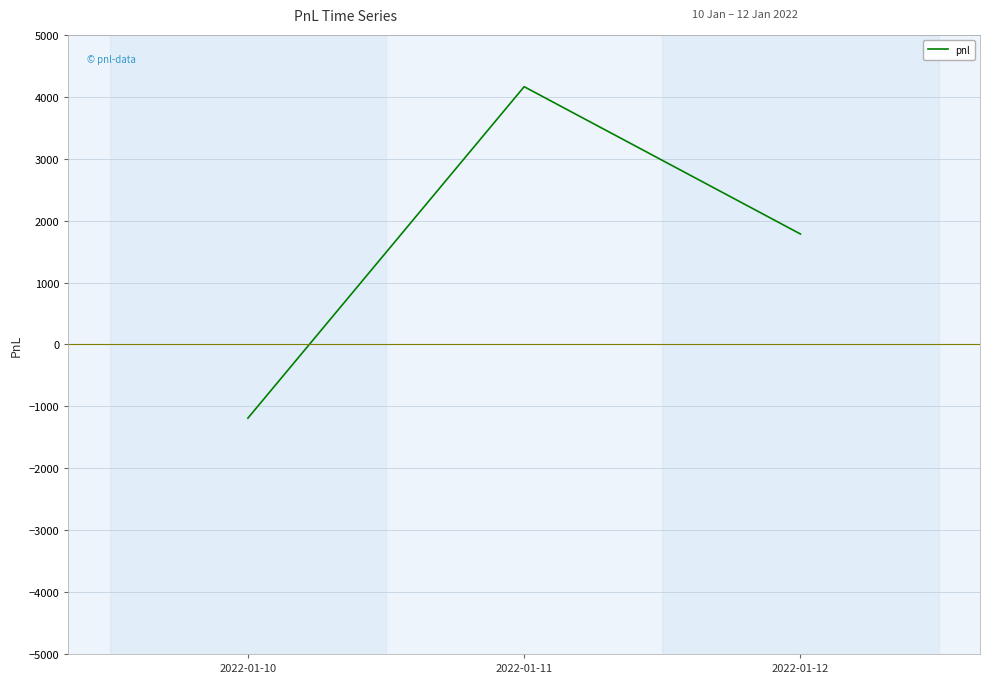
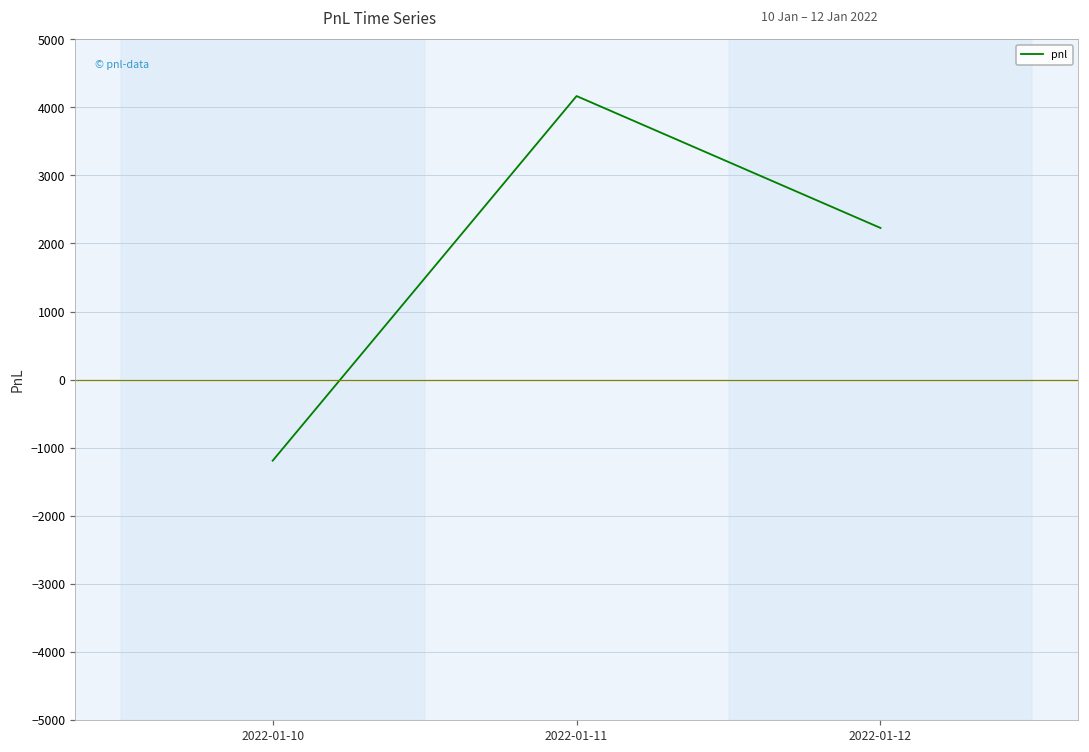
  {
    "2022-01-10": -1200,
    "2022-01-11": 4200,
-   "2022-01-12": 1800
+   "2022-01-12": 2200
  }
